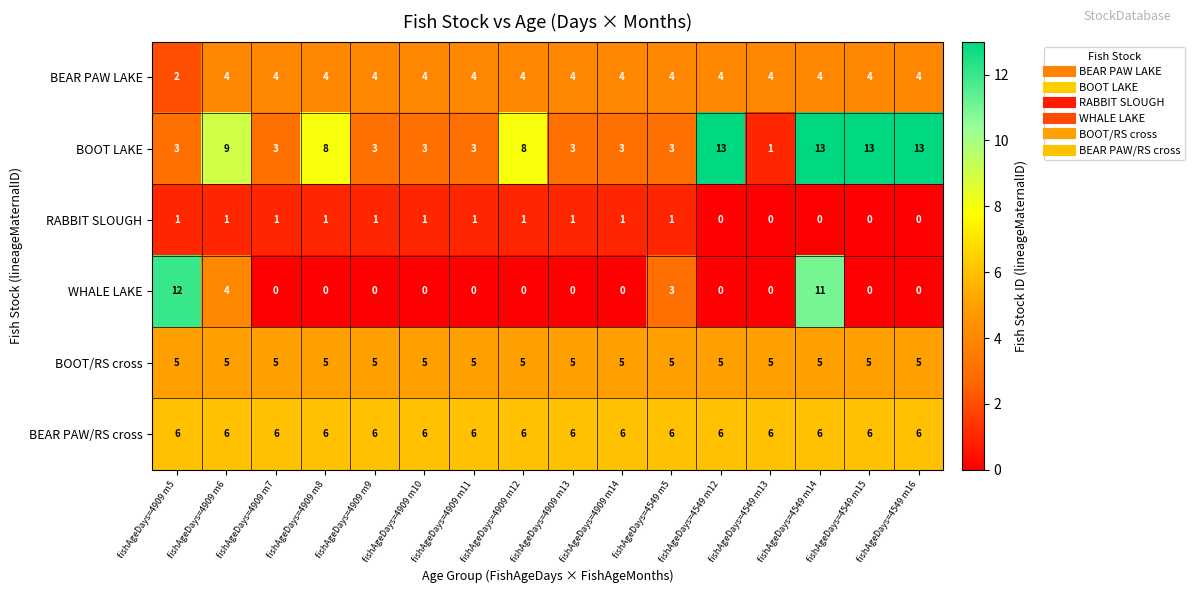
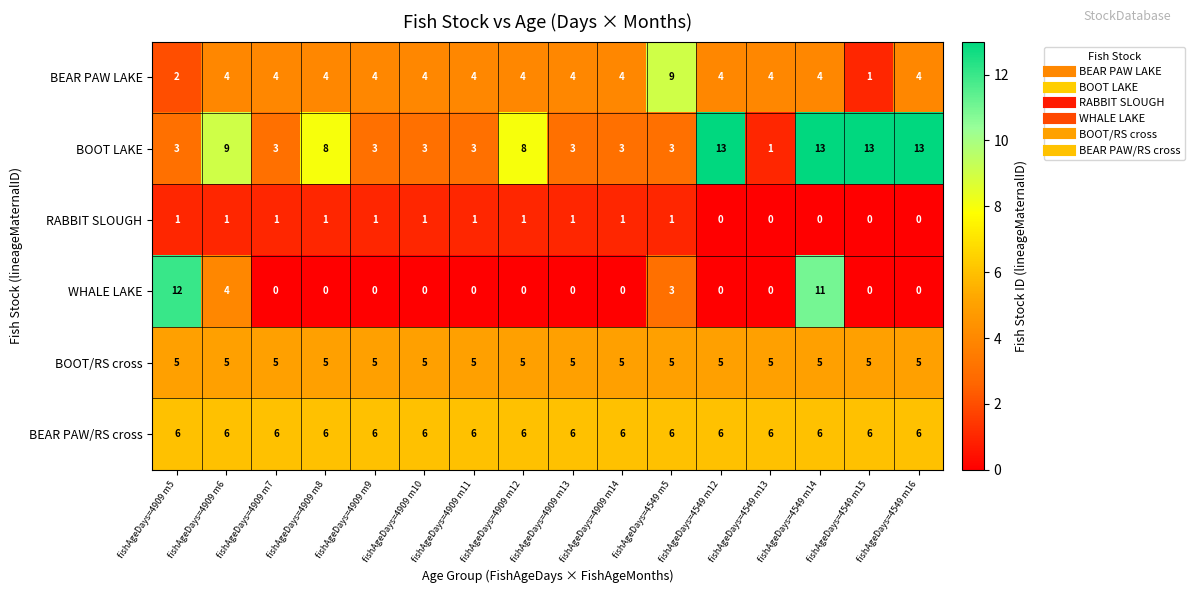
  {
    "BEAR PAW LAKE": {
      "fishAgeDays=4909 m5": 2,
      "fishAgeDays=4909 m6": 4,
      "fishAgeDays=4909 m7": 4,
      "fishAgeDays=4909 m8": 4,
      "fishAgeDays=4909 m9": 4,
      "fishAgeDays=4909 m10": 4,
      "fishAgeDays=4909 m11": 4,
      "fishAgeDays=4909 m12": 4,
      "fishAgeDays=4909 m13": 4,
      "fishAgeDays=4909 m14": 4,
-     "fishAgeDays=4549 m5": 4,
+     "fishAgeDays=4549 m5": 9,
      "fishAgeDays=4549 m12": 4,
      "fishAgeDays=4549 m13": 4,
      "fishAgeDays=4549 m14": 4,
-     "fishAgeDays=4549 m15": 4,
+     "fishAgeDays=4549 m15": 1,
      "fishAgeDays=4549 m16": 4
    },
    "BOOT LAKE": {
      "fishAgeDays=4909 m5": 3,
      "fishAgeDays=4909 m6": 9,
      "fishAgeDays=4909 m7": 3,
      "fishAgeDays=4909 m8": 8,
      "fishAgeDays=4909 m9": 3,
      "fishAgeDays=4909 m10": 3,
      "fishAgeDays=4909 m11": 3,
      "fishAgeDays=4909 m12": 8,
      "fishAgeDays=4909 m13": 3,
      "fishAgeDays=4909 m14": 3,
      "fishAgeDays=4549 m5": 3,
      "fishAgeDays=4549 m12": 13,
      "fishAgeDays=4549 m13": 1,
      "fishAgeDays=4549 m14": 13,
      "fishAgeDays=4549 m15": 13,
      "fishAgeDays=4549 m16": 13
    },
    "RABBIT SLOUGH": {
      "fishAgeDays=4909 m5": 1,
      "fishAgeDays=4909 m6": 1,
      "fishAgeDays=4909 m7": 1,
      "fishAgeDays=4909 m8": 1,
      "fishAgeDays=4909 m9": 1,
      "fishAgeDays=4909 m10": 1,
      "fishAgeDays=4909 m11": 1,
      "fishAgeDays=4909 m12": 1,
      "fishAgeDays=4909 m13": 1,
      "fishAgeDays=4909 m14": 1,
      "fishAgeDays=4549 m5": 1,
      "fishAgeDays=4549 m12": 0,
      "fishAgeDays=4549 m13": 0,
      "fishAgeDays=4549 m14": 0,
      "fishAgeDays=4549 m15": 0,
      "fishAgeDays=4549 m16": 0
    },
    "WHALE LAKE": {
      "fishAgeDays=4909 m5": 12,
      "fishAgeDays=4909 m6": 4,
      "fishAgeDays=4909 m7": 0,
      "fishAgeDays=4909 m8": 0,
      "fishAgeDays=4909 m9": 0,
      "fishAgeDays=4909 m10": 0,
      "fishAgeDays=4909 m11": 0,
      "fishAgeDays=4909 m12": 0,
      "fishAgeDays=4909 m13": 0,
      "fishAgeDays=4909 m14": 0,
      "fishAgeDays=4549 m5": 3,
      "fishAgeDays=4549 m12": 0,
      "fishAgeDays=4549 m13": 0,
      "fishAgeDays=4549 m14": 11,
      "fishAgeDays=4549 m15": 0,
      "fishAgeDays=4549 m16": 0
    },
    "BOOT/RS cross": {
      "fishAgeDays=4909 m5": 5,
      "fishAgeDays=4909 m6": 5,
      "fishAgeDays=4909 m7": 5,
      "fishAgeDays=4909 m8": 5,
      "fishAgeDays=4909 m9": 5,
      "fishAgeDays=4909 m10": 5,
      "fishAgeDays=4909 m11": 5,
      "fishAgeDays=4909 m12": 5,
      "fishAgeDays=4909 m13": 5,
      "fishAgeDays=4909 m14": 5,
      "fishAgeDays=4549 m5": 5,
      "fishAgeDays=4549 m12": 5,
      "fishAgeDays=4549 m13": 5,
      "fishAgeDays=4549 m14": 5,
      "fishAgeDays=4549 m15": 5,
      "fishAgeDays=4549 m16": 5
    },
    "BEAR PAW/RS cross": {
      "fishAgeDays=4909 m5": 6,
      "fishAgeDays=4909 m6": 6,
      "fishAgeDays=4909 m7": 6,
      "fishAgeDays=4909 m8": 6,
      "fishAgeDays=4909 m9": 6,
      "fishAgeDays=4909 m10": 6,
      "fishAgeDays=4909 m11": 6,
      "fishAgeDays=4909 m12": 6,
      "fishAgeDays=4909 m13": 6,
      "fishAgeDays=4909 m14": 6,
      "fishAgeDays=4549 m5": 6,
      "fishAgeDays=4549 m12": 6,
      "fishAgeDays=4549 m13": 6,
      "fishAgeDays=4549 m14": 6,
      "fishAgeDays=4549 m15": 6,
      "fishAgeDays=4549 m16": 6
    }
  }
